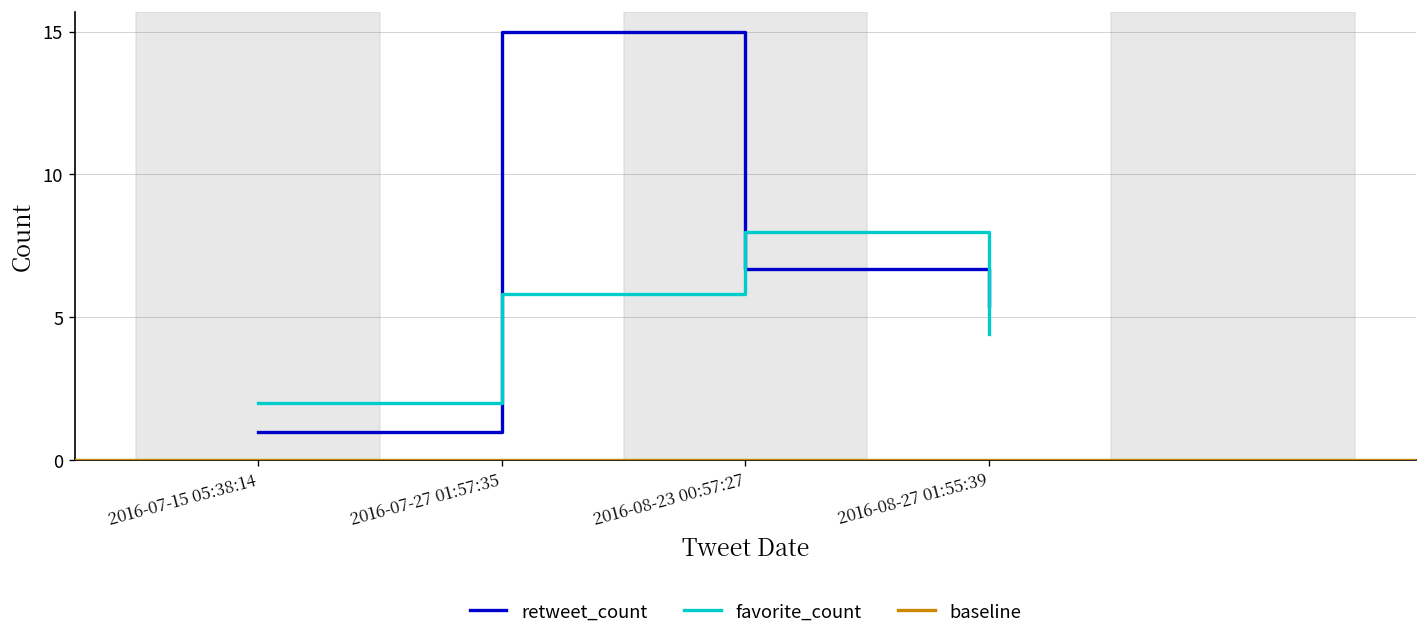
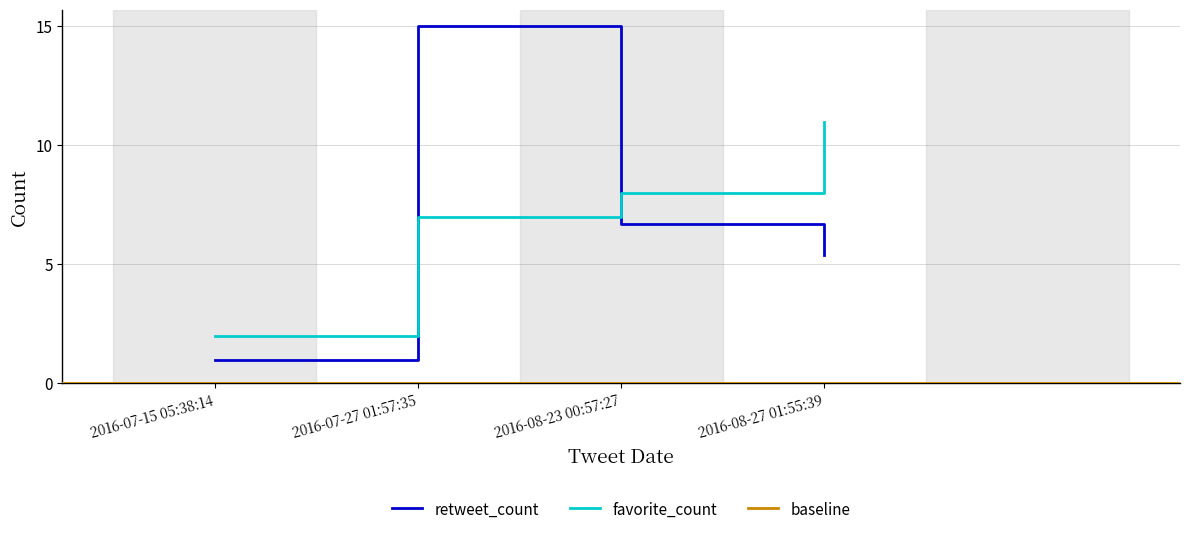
  {
    "retweet_count": {
      "2016-07-15 05:38:14": 1.0,
      "2016-07-27 01:57:35": 15.0,
      "2016-08-23 00:57:27": 6.7,
      "2016-08-27 01:55:39": 5.4
    },
    "favorite_count": {
      "2016-07-15 05:38:14": 2.0,
-     "2016-07-27 01:57:35": 5.8,
+     "2016-07-27 01:57:35": 7.0,
      "2016-08-23 00:57:27": 8.0,
-     "2016-08-27 01:55:39": 4.4
+     "2016-08-27 01:55:39": 11.0
    }
  }
